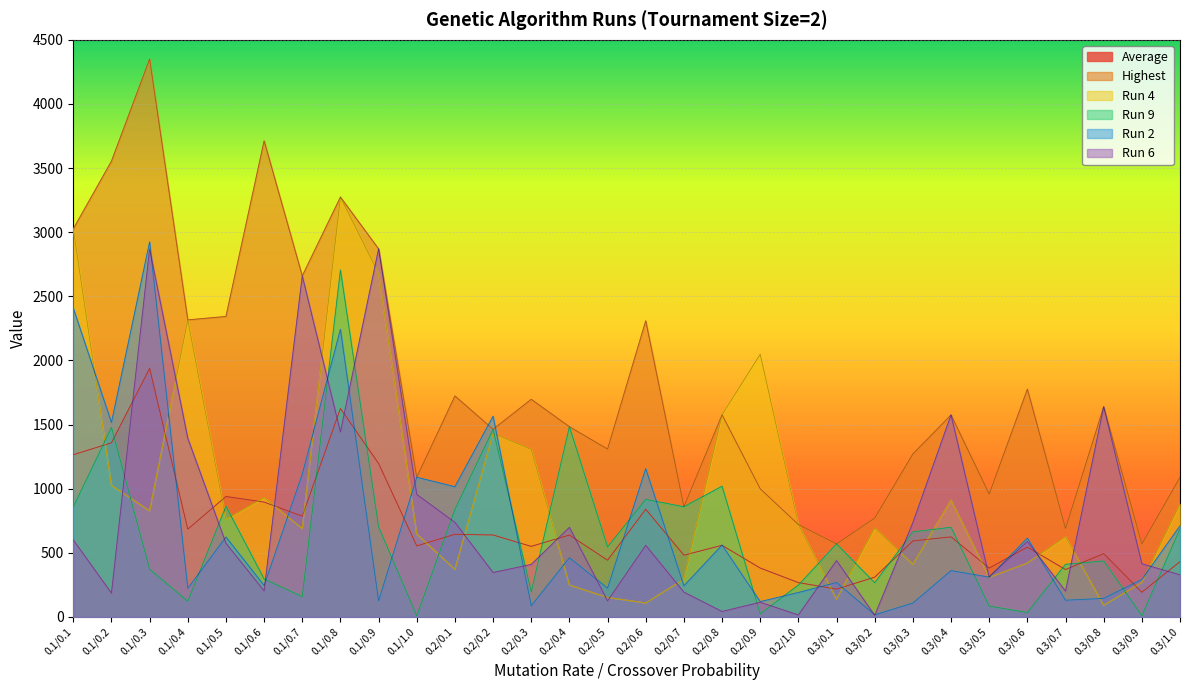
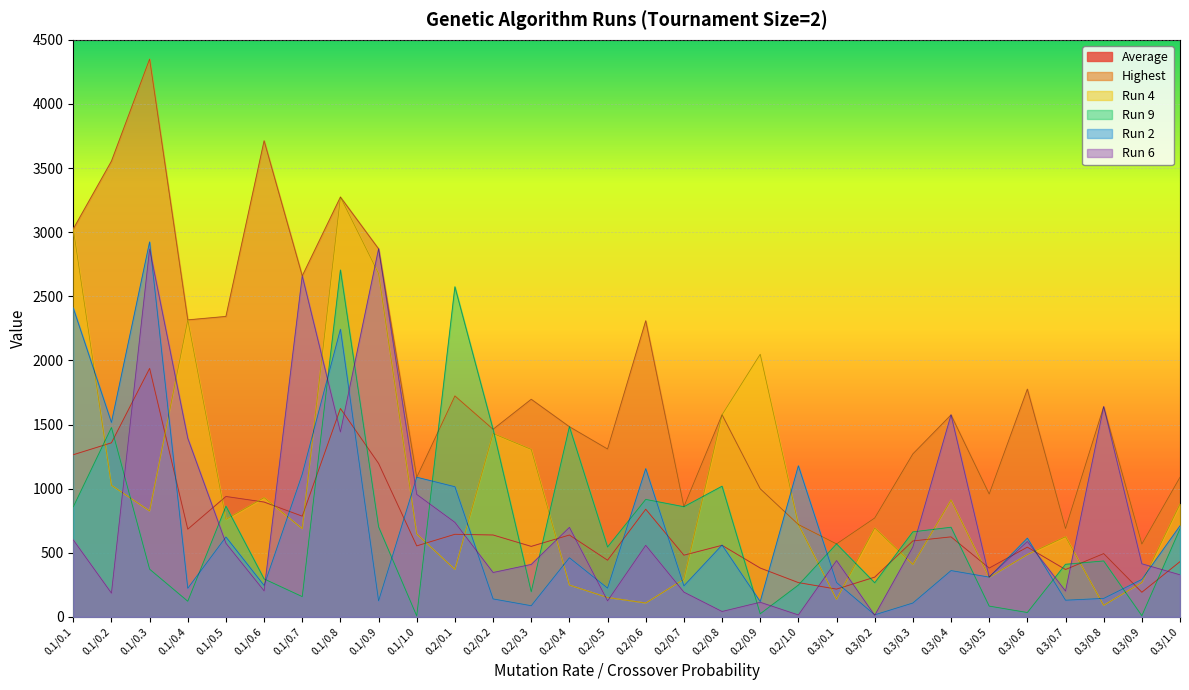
  {
    "Run 4": {
      "0.1/0.2": 1030,
      "0.1/0.3": 830,
      "0.1/0.5": 760,
      "0.1/0.6": 930,
      "0.1/0.7": 690,
      "0.1/0.9": 2680,
      "0.1/1.0": 650,
      "0.2/0.1": 370,
      "0.2/0.2": 1430,
      "0.2/0.3": 1310,
      "0.2/0.4": 250,
      "0.2/0.5": 150,
      "0.2/0.6": 110,
      "0.2/0.7": 290,
      "0.2/0.9": 2050,
      "0.3/0.1": 140,
      "0.3/0.2": 690,
      "0.3/0.3": 410,
      "0.3/0.4": 910,
-     "0.3/0.6": 420,
+     "0.3/0.6": 490,
      "0.3/0.7": 630,
      "0.3/0.8": 90,
      "0.3/0.9": 270,
      "0.3/1.0": 880
    },
    "Run 9": {
      "0.1/0.1": 860,
      "0.1/0.2": 1480,
      "0.1/0.3": 370,
      "0.1/0.4": 120,
      "0.1/0.5": 860,
      "0.1/0.6": 300,
      "0.1/0.7": 160,
      "0.1/0.8": 2710,
      "0.1/0.9": 700,
      "0.1/1.0": 10,
-     "0.2/0.1": 840,
+     "0.2/0.1": 2570,
      "0.2/0.3": 200,
      "0.2/0.5": 550,
      "0.2/0.6": 920,
      "0.2/0.8": 1020,
      "0.2/0.9": 20,
      "0.3/0.2": 270,
      "0.3/0.3": 660,
      "0.3/0.4": 700,
      "0.3/0.5": 80,
      "0.3/0.6": 30,
      "0.3/0.7": 410,
      "0.3/0.8": 440,
      "0.3/0.9": 10,
      "0.3/1.0": 690
    },
    "Run 2": {
      "0.1/0.1": 2410,
      "0.1/0.2": 1520,
      "0.1/0.3": 2920,
      "0.1/0.4": 220,
      "0.1/0.5": 620,
      "0.1/0.6": 250,
      "0.1/0.7": 1110,
      "0.1/0.8": 2240,
      "0.1/0.9": 130,
      "0.2/0.1": 1020,
-     "0.2/0.2": 1570,
+     "0.2/0.2": 140,
      "0.2/0.3": 90,
      "0.2/0.4": 460,
      "0.2/0.5": 220,
      "0.2/0.6": 1160,
      "0.2/0.7": 240,
-     "0.2/1.0": 190,
+     "0.2/1.0": 1180,
      "0.3/0.1": 270,
      "0.3/0.3": 110,
      "0.3/0.4": 360,
      "0.3/0.6": 610,
      "0.3/0.7": 130,
      "0.3/0.8": 140,
      "0.3/0.9": 290,
      "0.3/1.0": 710
    },
    "Run 6": {
      "0.1/0.1": 600,
      "0.1/0.2": 190,
      "0.1/0.3": 2870,
      "0.1/0.4": 1390,
      "0.1/0.5": 570,
      "0.1/0.6": 200,
      "0.1/0.8": 1440,
      "0.1/1.0": 960,
      "0.2/0.1": 740,
      "0.2/0.2": 350,
      "0.2/0.3": 410,
      "0.2/0.4": 700,
      "0.2/0.5": 130,
      "0.2/0.6": 560,
      "0.2/0.7": 190,
      "0.2/0.8": 40,
      "0.2/1.0": 20,
      "0.3/0.1": 440,
-     "0.3/0.3": 740,
+     "0.3/0.3": 550,
      "0.3/0.6": 590,
      "0.3/0.7": 200,
      "0.3/0.9": 410,
      "0.3/1.0": 330
    }
  }
